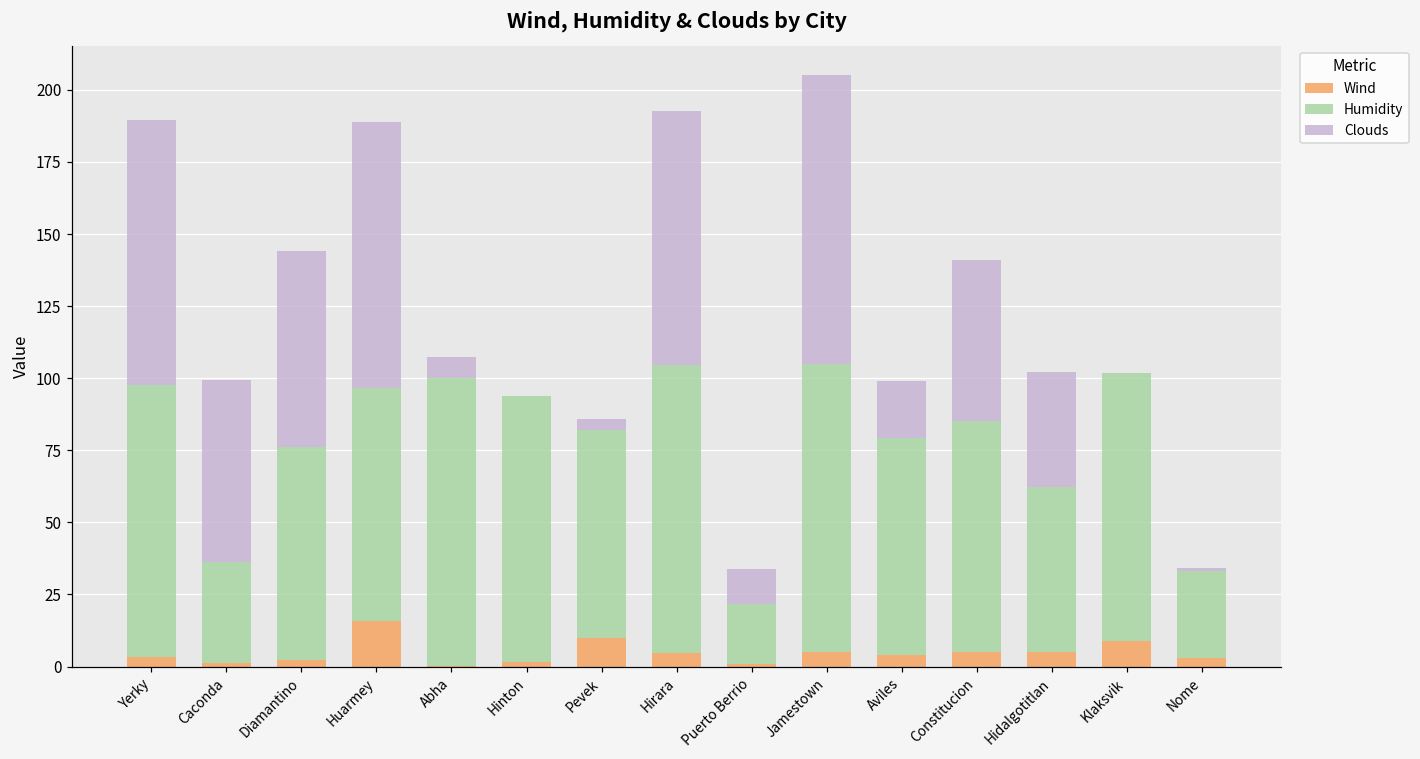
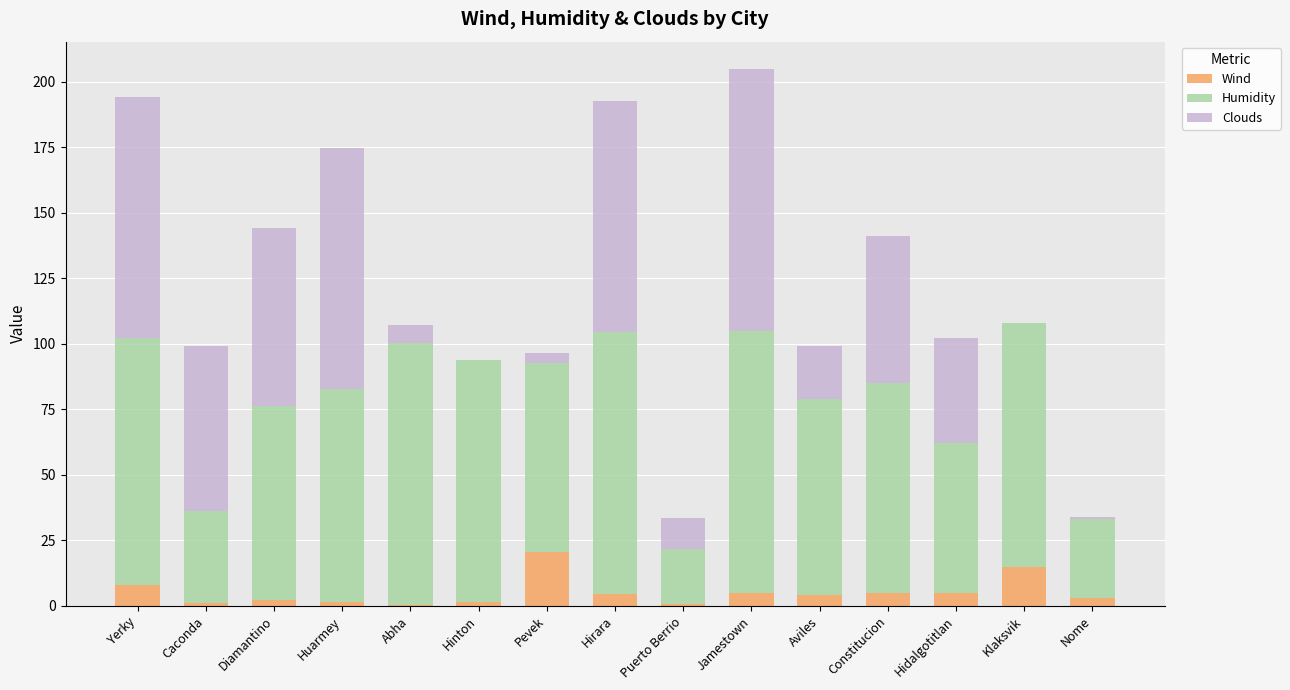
  {
    "Wind": {
-     "Yerky": 3,
+     "Yerky": 8,
      "Caconda": 1,
      "Diamantino": 2,
-     "Huarmey": 16,
+     "Huarmey": 2,
      "Hinton": 2,
-     "Pevek": 10,
+     "Pevek": 21,
      "Hirara": 5,
      "Jamestown": 5,
      "Aviles": 4,
      "Constitucion": 5,
      "Hidalgotitlan": 5,
-     "Klaksvik": 9,
+     "Klaksvik": 15,
      "Nome": 3
    },
    "Humidity": {
      "Yerky": 94,
      "Caconda": 35,
      "Diamantino": 74,
      "Huarmey": 81,
      "Abha": 100,
      "Hinton": 92,
      "Pevek": 72,
      "Hirara": 100,
      "Puerto Berrio": 21,
      "Jamestown": 100,
      "Aviles": 75,
      "Constitucion": 80,
      "Hidalgotitlan": 57,
      "Klaksvik": 93,
      "Nome": 30
    },
    "Clouds": {
      "Yerky": 92,
      "Caconda": 63,
      "Diamantino": 68,
      "Huarmey": 92,
      "Abha": 7,
      "Hinton": 0,
      "Pevek": 4,
      "Hirara": 88,
      "Puerto Berrio": 12,
      "Jamestown": 100,
      "Aviles": 20,
      "Constitucion": 56,
      "Hidalgotitlan": 40,
      "Klaksvik": 0,
      "Nome": 1
    }
  }
